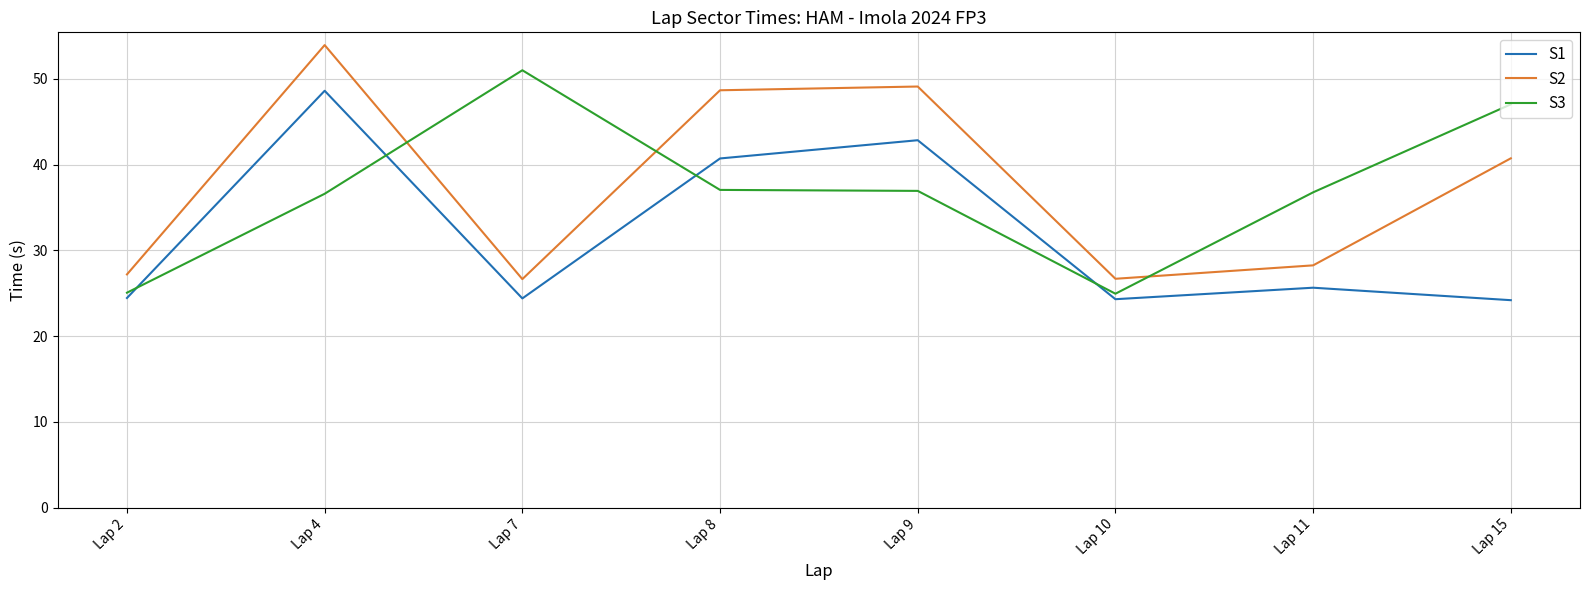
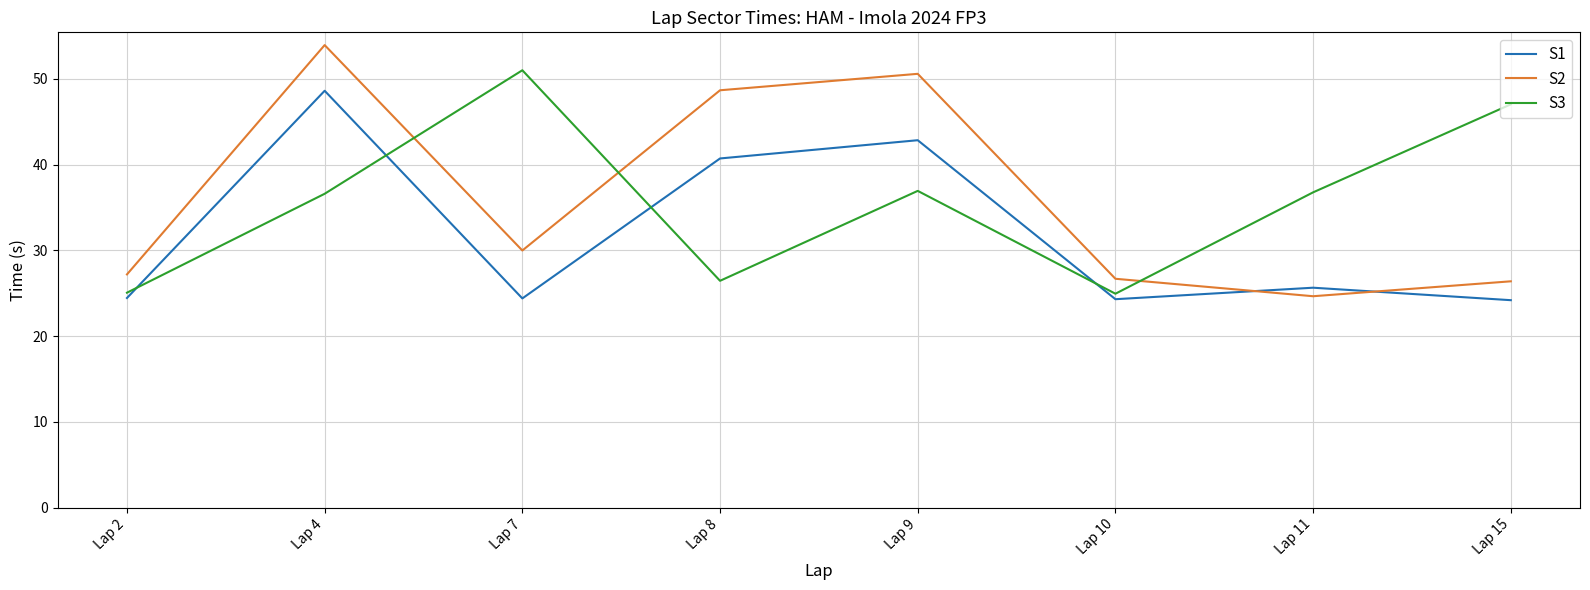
  {
    "S1": {
      "Lap 2": 24,
      "Lap 4": 49,
      "Lap 7": 24,
      "Lap 8": 41,
      "Lap 9": 43,
      "Lap 10": 24,
      "Lap 11": 26,
      "Lap 15": 24
    },
    "S2": {
      "Lap 2": 27,
      "Lap 4": 54,
-     "Lap 7": 27,
+     "Lap 7": 30,
      "Lap 8": 49,
-     "Lap 9": 49,
+     "Lap 9": 51,
      "Lap 10": 27,
-     "Lap 11": 28,
-     "Lap 15": 41
+     "Lap 11": 25,
+     "Lap 15": 26
    },
    "S3": {
      "Lap 2": 25,
      "Lap 4": 37,
      "Lap 7": 51,
-     "Lap 8": 37,
+     "Lap 8": 26,
      "Lap 9": 37,
      "Lap 10": 25,
      "Lap 11": 37
    }
  }
